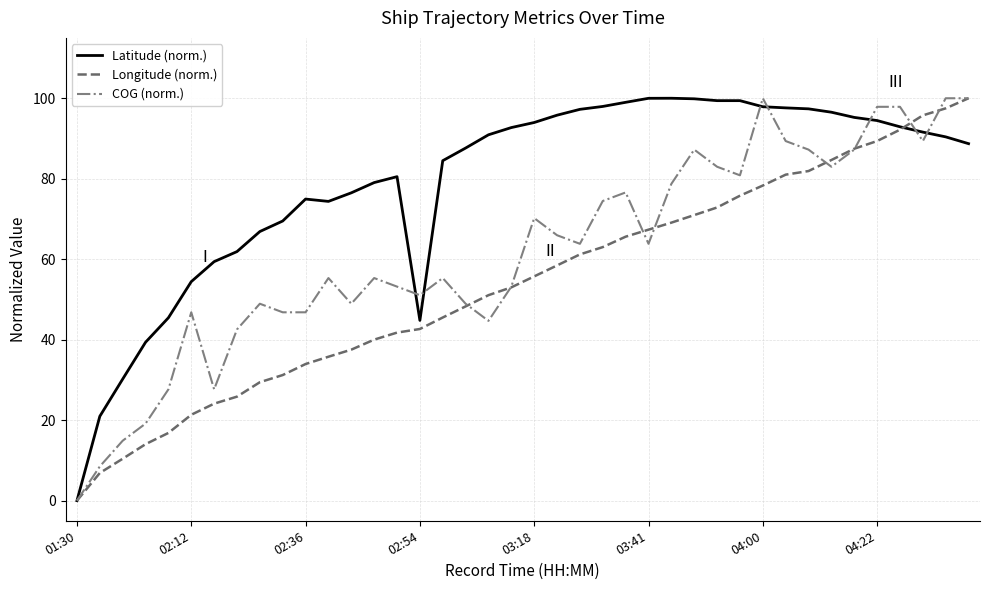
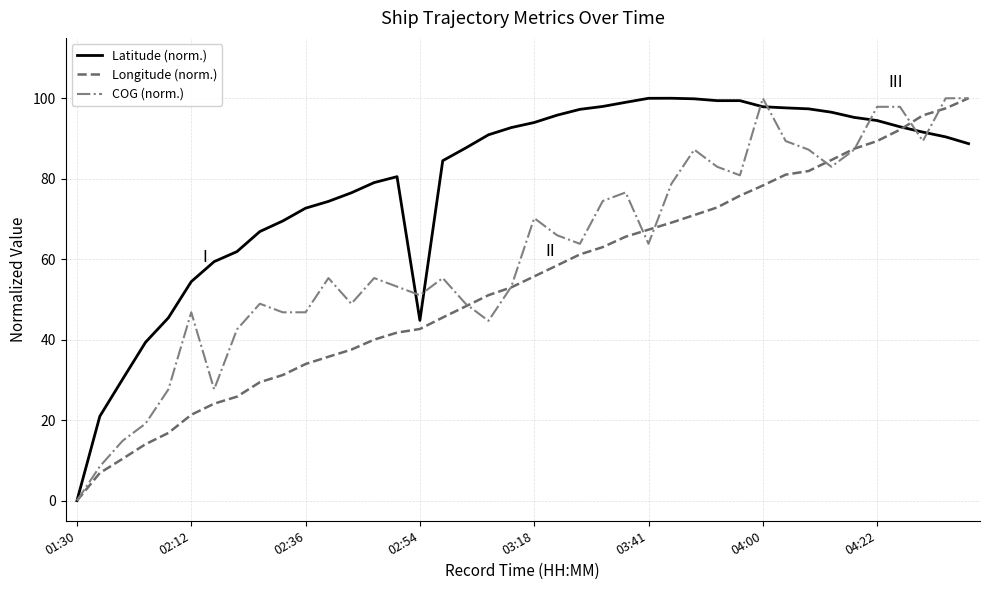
  {
    "Latitude (norm.)": {
      "02:12": 54,
-     "02:36": 75,
+     "02:36": 73,
      "02:54": 45,
      "03:18": 94,
      "03:41": 100,
      "04:00": 98,
      "04:22": 94
    }
  }
